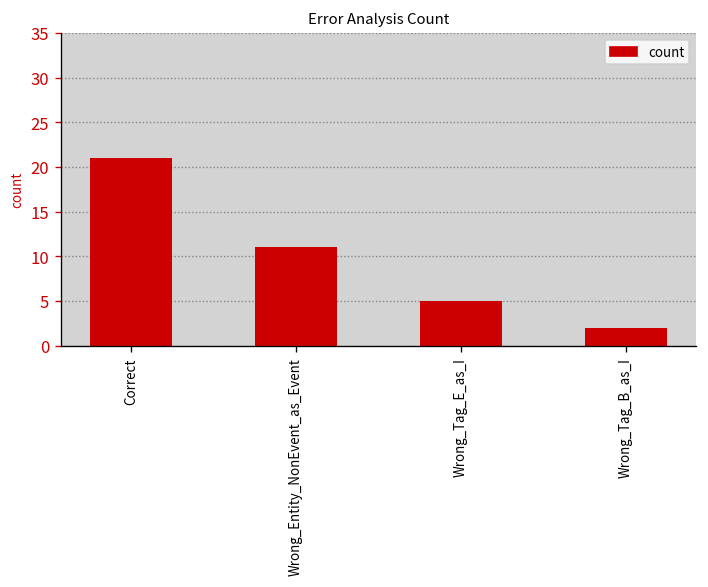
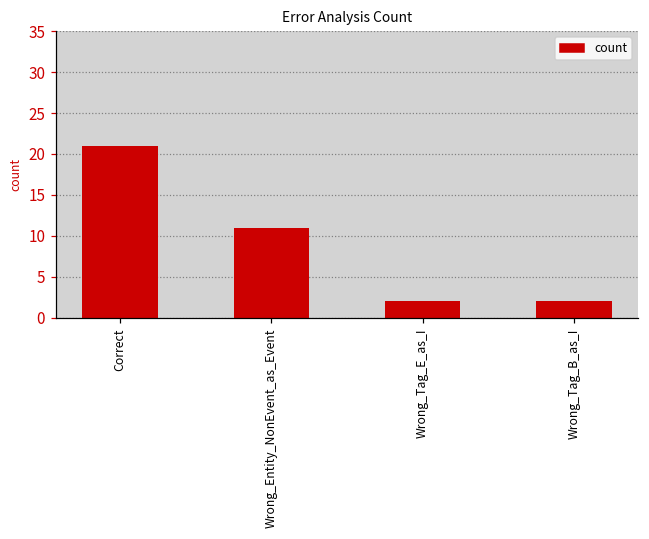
  {
    "Correct": 21,
    "Wrong_Entity_NonEvent_as_Event": 11,
-   "Wrong_Tag_E_as_I": 5,
+   "Wrong_Tag_E_as_I": 2,
    "Wrong_Tag_B_as_I": 2
  }
